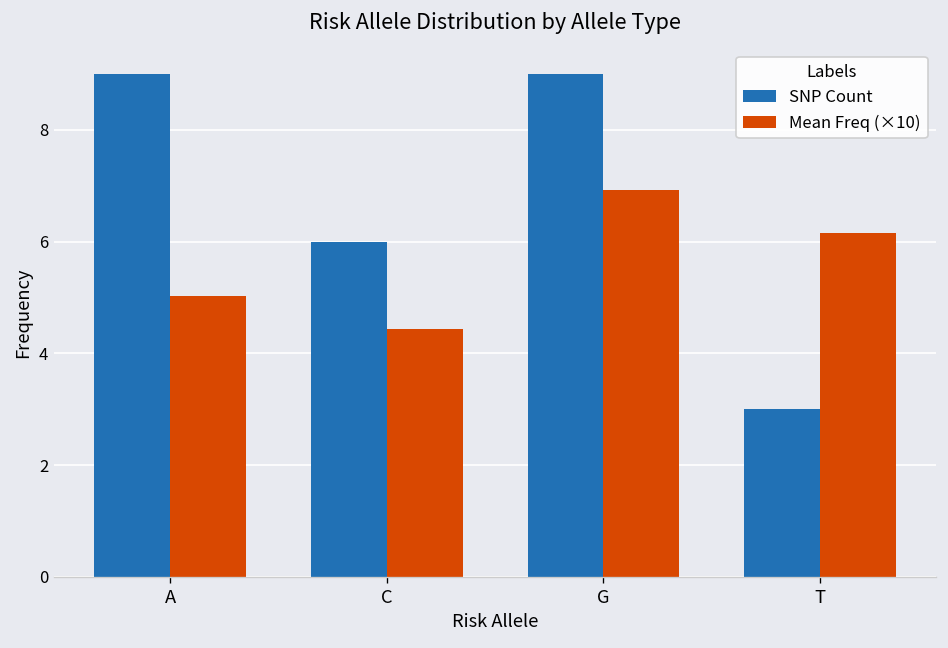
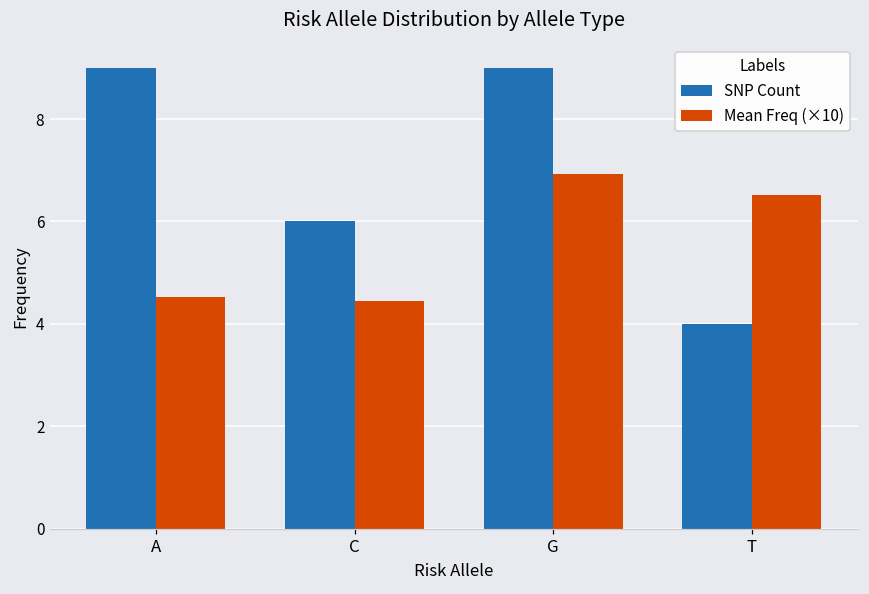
  {
    "SNP Count": {
      "A": 9,
      "C": 6,
      "G": 9,
-     "T": 3
+     "T": 4
    },
    "Mean Freq (×10)": {
-     "A": 5.0,
+     "A": 4.5,
      "C": 4.4,
      "G": 6.9,
-     "T": 6.2
+     "T": 6.5
    }
  }
